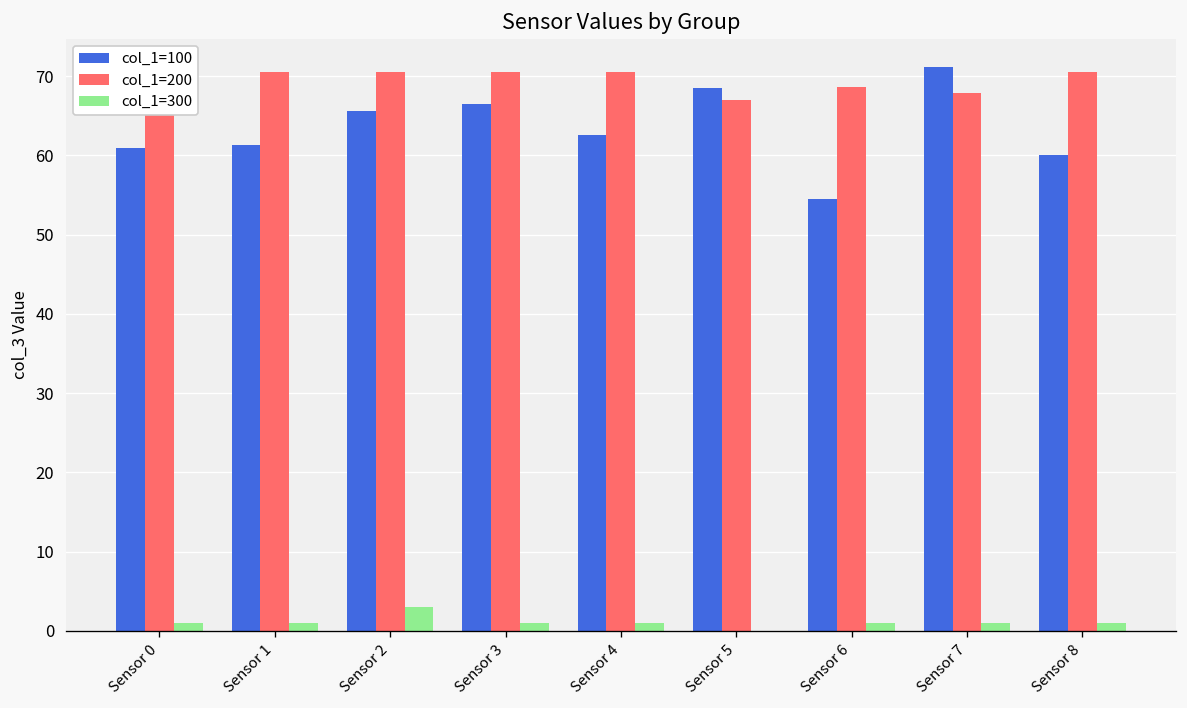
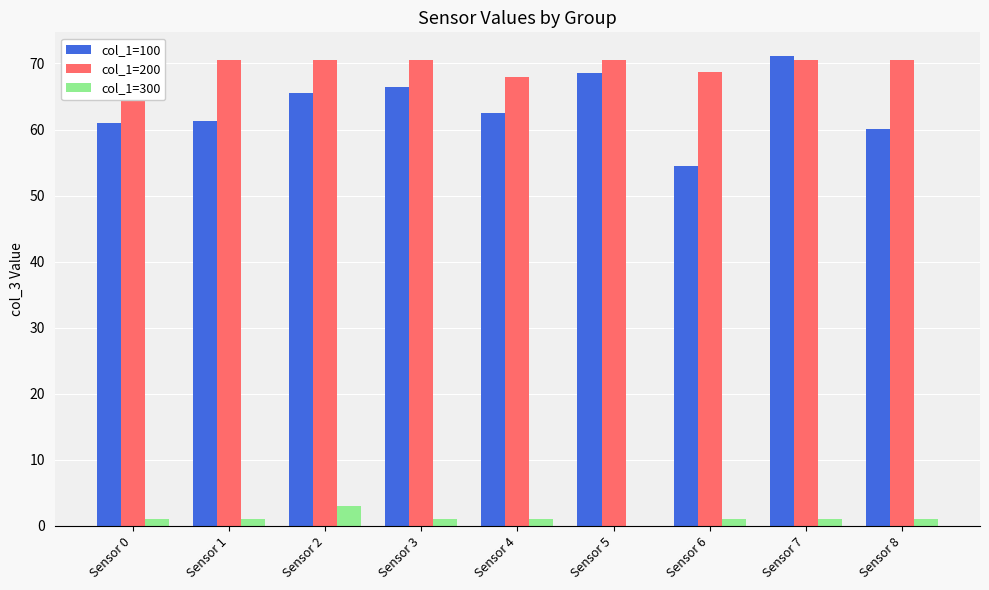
  {
    "col_1=100": {
      "Sensor 0": 61,
      "Sensor 1": 61,
      "Sensor 2": 66,
      "Sensor 3": 66,
      "Sensor 4": 63,
      "Sensor 5": 69,
      "Sensor 6": 54,
      "Sensor 7": 71,
      "Sensor 8": 60
    },
    "col_1=200": {
      "Sensor 1": 70,
      "Sensor 2": 70,
      "Sensor 3": 70,
-     "Sensor 4": 70,
-     "Sensor 5": 67,
+     "Sensor 4": 68,
+     "Sensor 5": 70,
      "Sensor 6": 69,
-     "Sensor 7": 68,
+     "Sensor 7": 70,
      "Sensor 8": 70
    },
    "col_1=300": {
      "Sensor 0": 1,
      "Sensor 1": 1,
      "Sensor 2": 3,
      "Sensor 3": 1,
      "Sensor 4": 1,
      "Sensor 5": 0,
      "Sensor 6": 1,
      "Sensor 7": 1,
      "Sensor 8": 1
    }
  }
